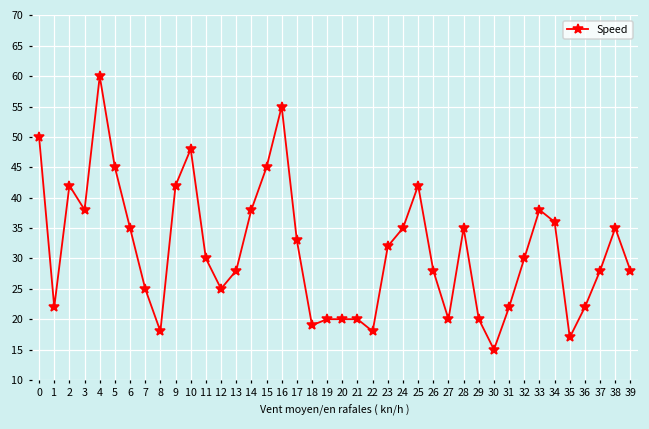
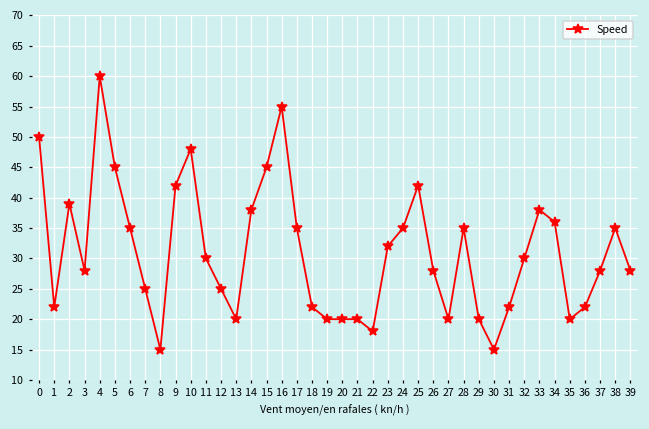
  {
    "0": 50,
    "1": 22,
-   "2": 42,
-   "3": 38,
+   "2": 39,
+   "3": 28,
    "4": 60,
    "5": 45,
    "6": 35,
    "7": 25,
-   "8": 18,
+   "8": 15,
    "9": 42,
    "10": 48,
    "11": 30,
    "12": 25,
-   "13": 28,
+   "13": 20,
    "14": 38,
    "15": 45,
    "16": 55,
-   "17": 33,
-   "18": 19,
+   "17": 35,
+   "18": 22,
    "19": 20,
    "20": 20,
    "21": 20,
    "22": 18,
    "23": 32,
    "24": 35,
    "25": 42,
    "26": 28,
    "27": 20,
    "28": 35,
    "29": 20,
    "30": 15,
    "31": 22,
    "32": 30,
    "33": 38,
    "34": 36,
-   "35": 17,
+   "35": 20,
    "36": 22,
    "37": 28,
    "38": 35,
    "39": 28
  }
